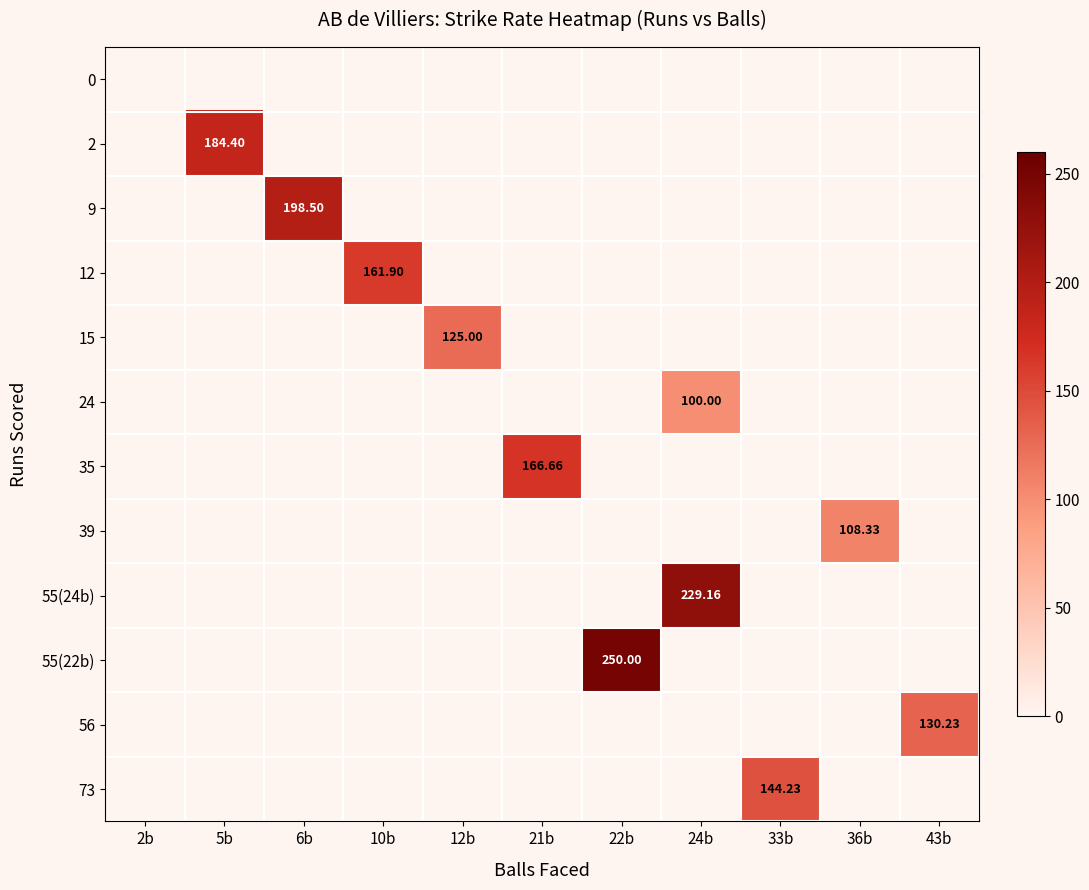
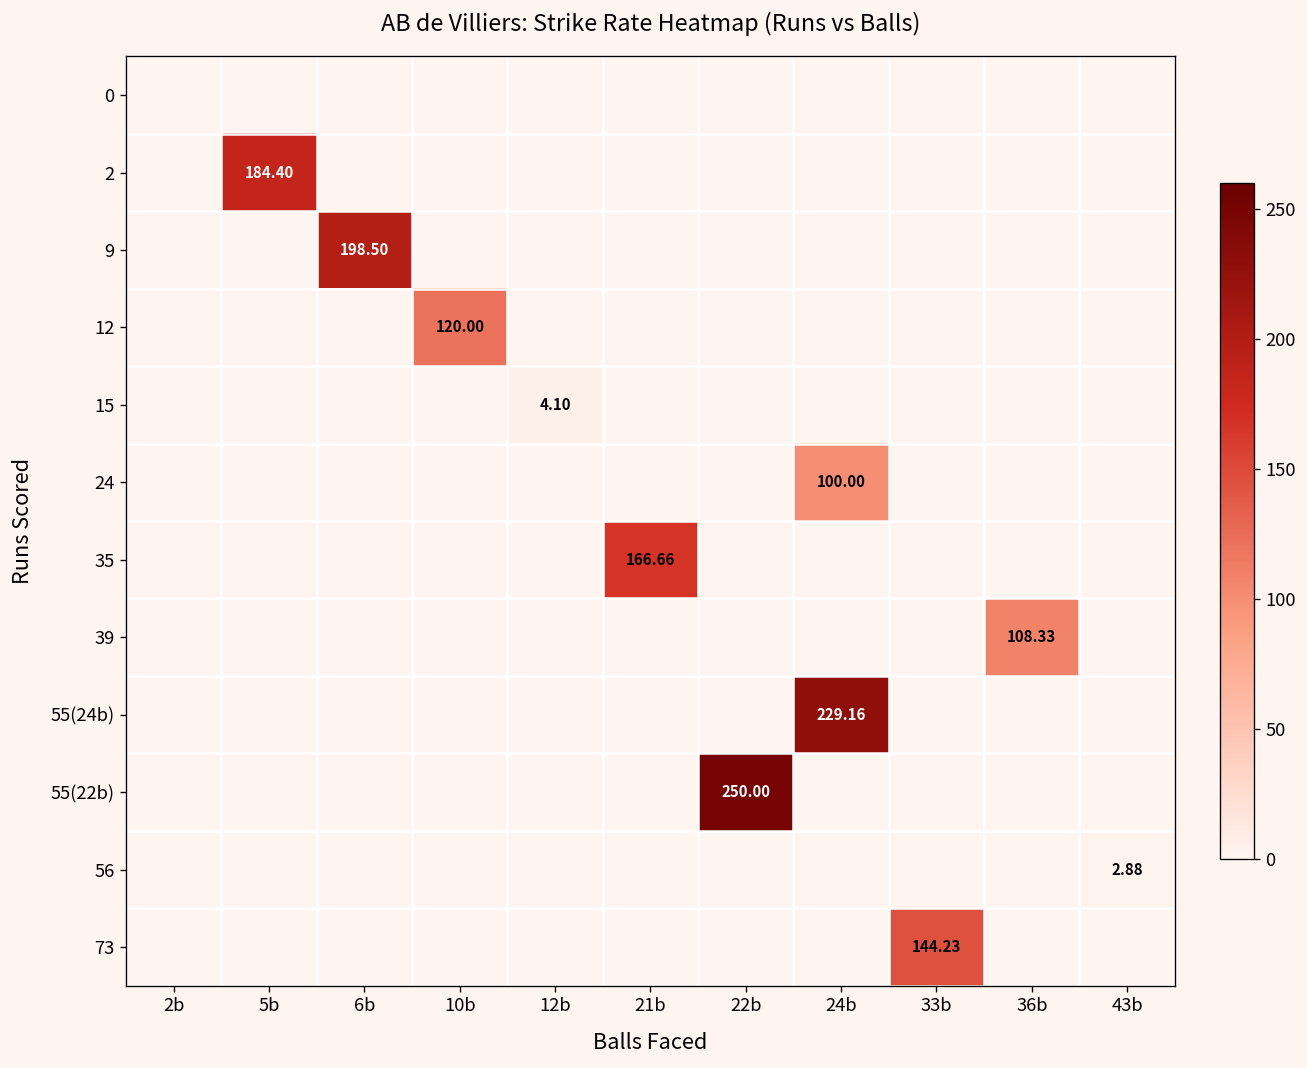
  {
    "2": {
      "5b": 184.40
    },
    "9": {
      "6b": 198.50
    },
    "12": {
-     "10b": 161.90
+     "10b": 120.00
    },
    "15": {
-     "12b": 125.00
+     "12b": 4.10
    },
    "24": {
      "24b": 100.00
    },
    "35": {
      "21b": 166.66
    },
    "39": {
      "36b": 108.33
    },
    "55(24b)": {
      "24b": 229.16
    },
    "55(22b)": {
      "22b": 250.00
    },
    "56": {
-     "43b": 130.23
+     "43b": 2.88
    },
    "73": {
      "33b": 144.23
    }
  }
